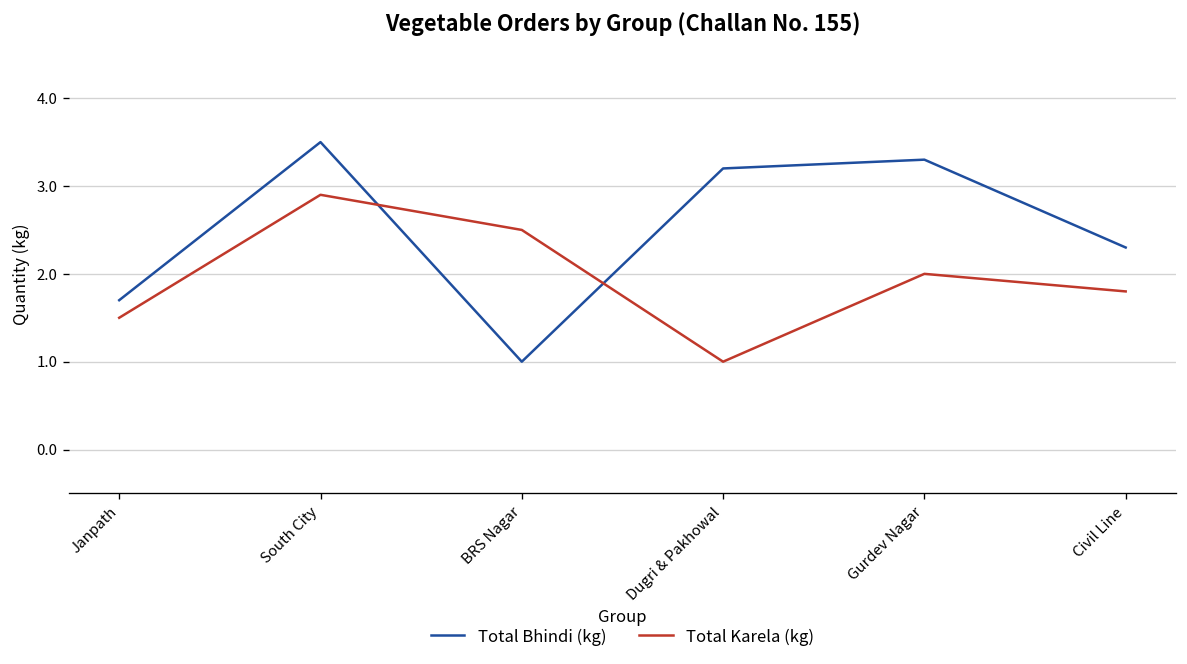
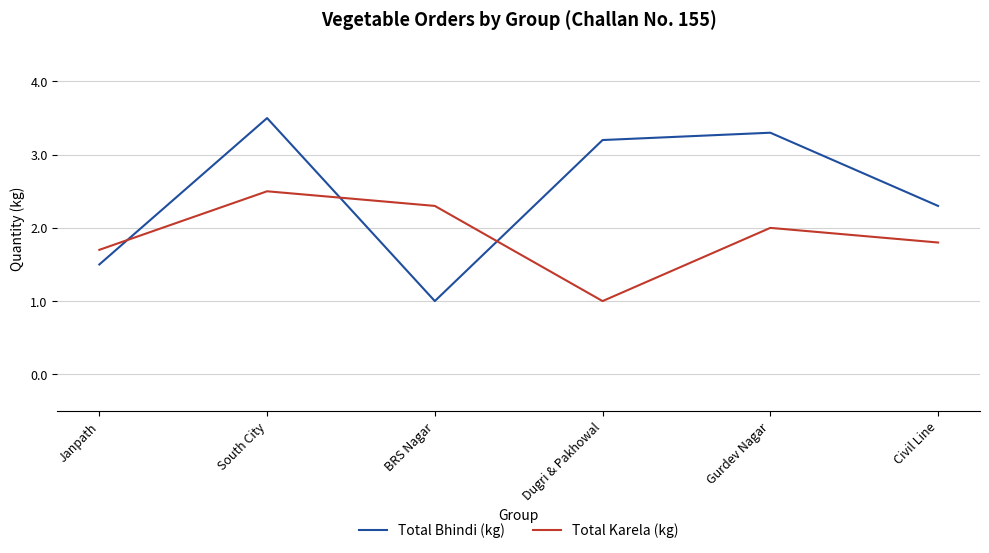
  {
    "Total Bhindi (kg)": {
-     "Janpath": 1.7,
+     "Janpath": 1.5,
      "South City": 3.5,
      "BRS Nagar": 1.0,
      "Dugri & Pakhowal": 3.2,
      "Gurdev Nagar": 3.3,
      "Civil Line": 2.3
    },
    "Total Karela (kg)": {
-     "Janpath": 1.5,
-     "South City": 2.9,
-     "BRS Nagar": 2.5,
+     "Janpath": 1.7,
+     "South City": 2.5,
+     "BRS Nagar": 2.3,
      "Dugri & Pakhowal": 1.0,
      "Gurdev Nagar": 2.0,
      "Civil Line": 1.8
    }
  }
